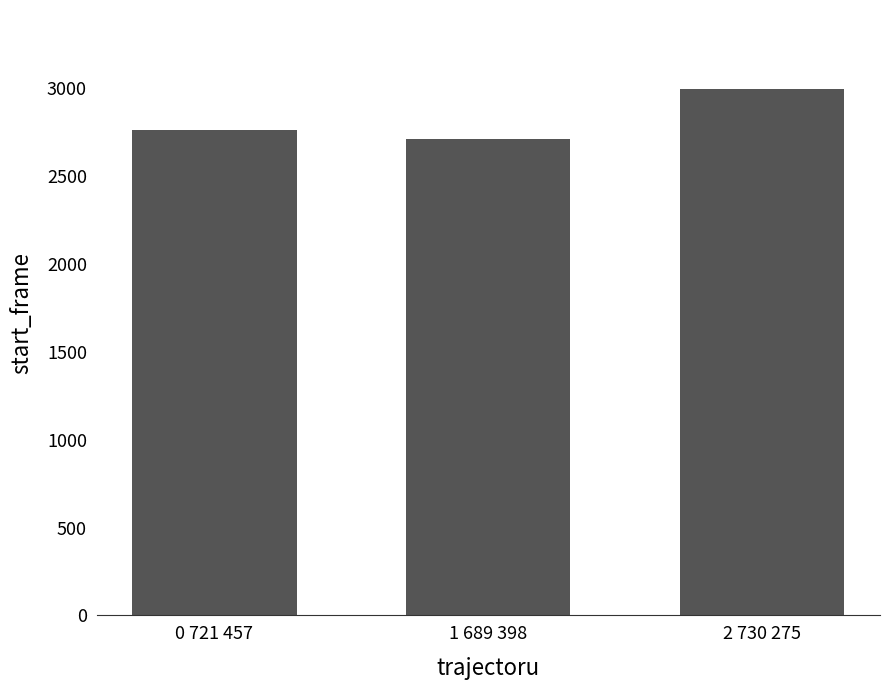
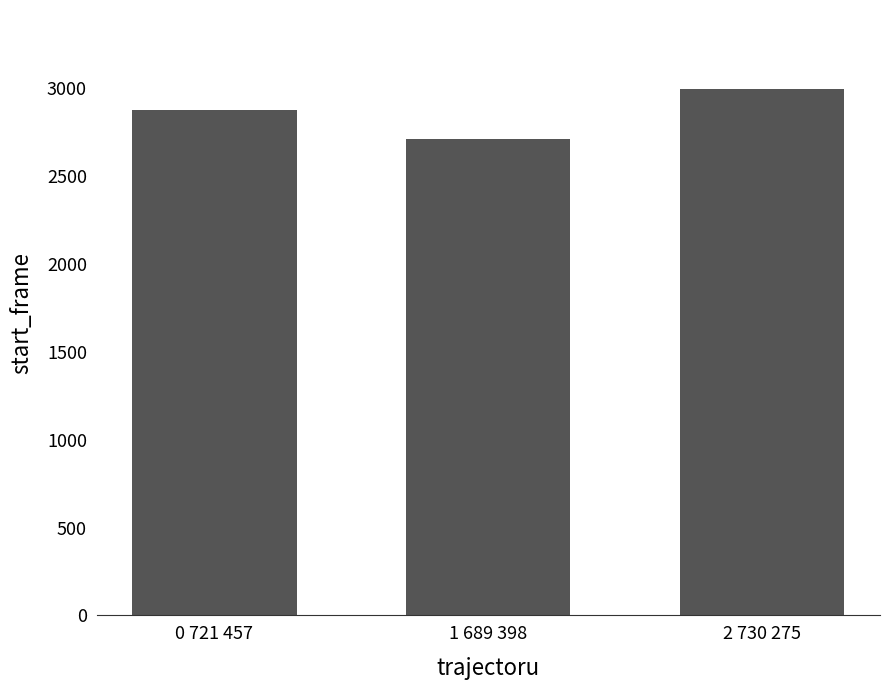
  {
-   "0 721 457": 2760,
+   "0 721 457": 2880,
    "1 689 398": 2710,
    "2 730 275": 3000
  }
